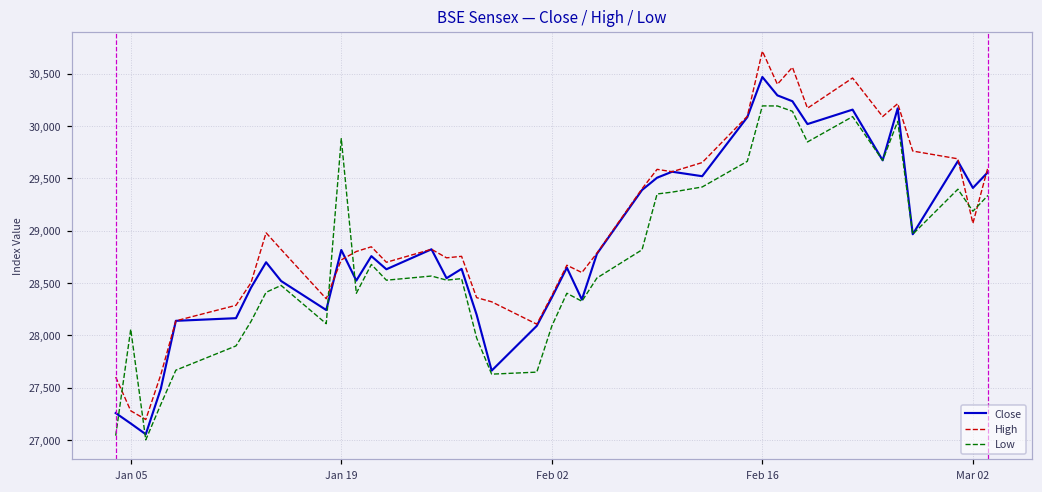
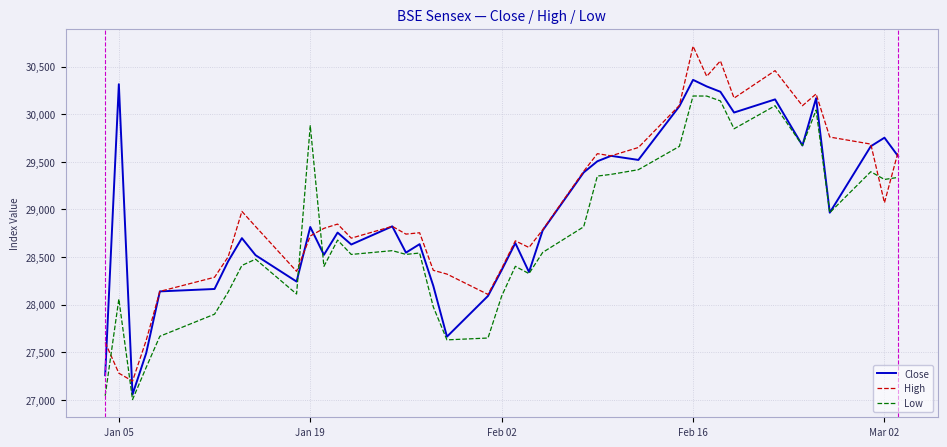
  {
    "Close": {
-     "Jan 05": "27,200",
+     "Jan 05": "30,300",
      "Jan 19": "28,800",
-     "Feb 16": "30,500",
-     "Mar 02": "29,400"
+     "Feb 16": "30,400",
+     "Mar 02": "29,800"
    },
    "High": {
      "Jan 05": "27,300",
      "Jan 19": "28,700",
      "Feb 16": "30,700",
      "Mar 02": "29,100"
    },
    "Low": {
      "Jan 05": "28,100",
      "Jan 19": "29,900",
      "Feb 02": "28,100",
      "Feb 16": "30,200",
-     "Mar 02": "29,200"
+     "Mar 02": "29,300"
    }
  }
